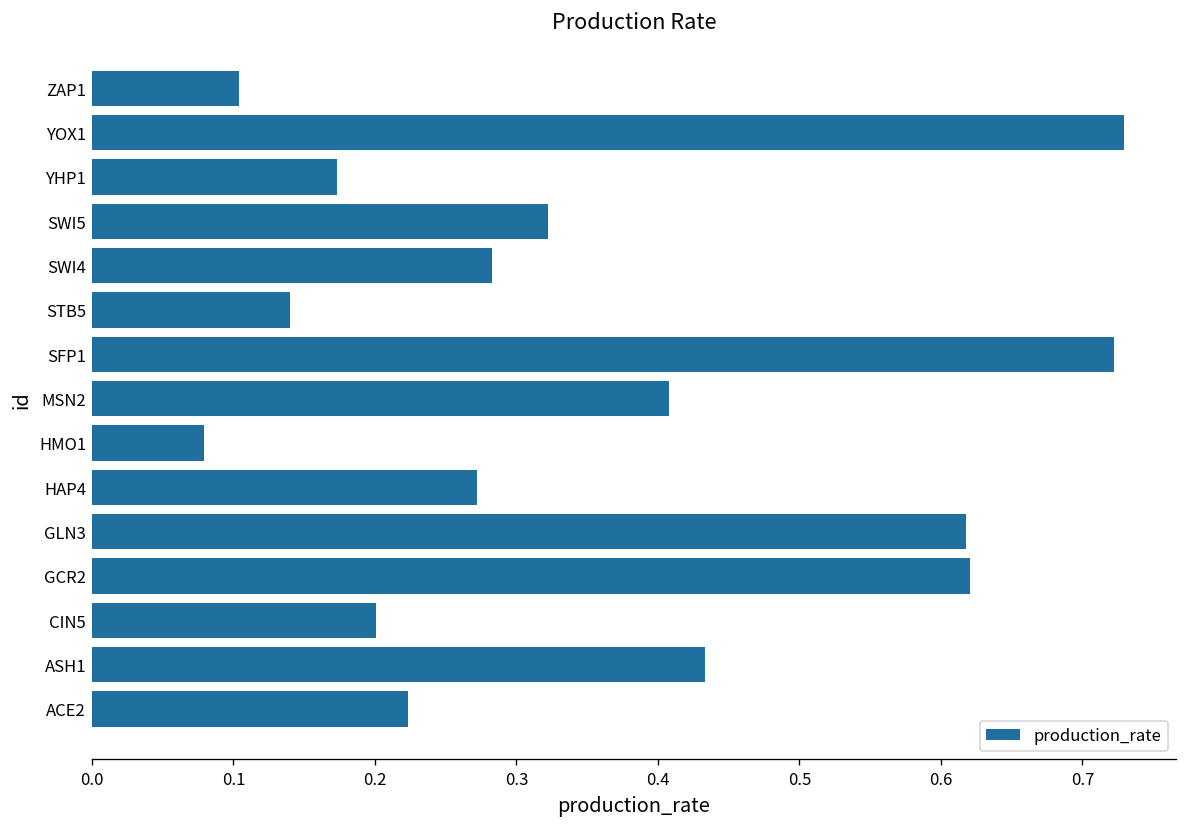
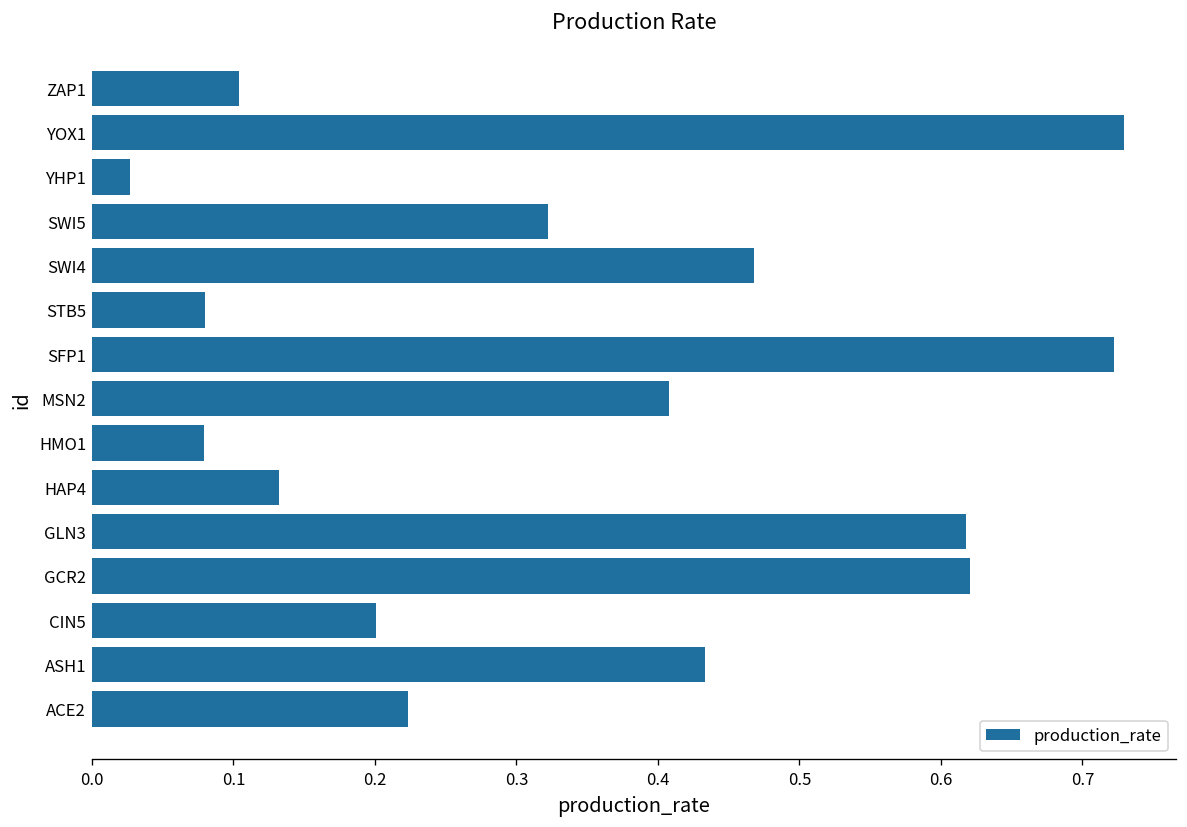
  {
    "ZAP1": 0.104,
    "YOX1": 0.730,
-   "YHP1": 0.173,
+   "YHP1": 0.027,
    "SWI5": 0.322,
-   "SWI4": 0.283,
-   "STB5": 0.14,
+   "SWI4": 0.468,
+   "STB5": 0.08,
    "SFP1": 0.722,
    "MSN2": 0.408,
    "HMO1": 0.079,
-   "HAP4": 0.272,
+   "HAP4": 0.132,
    "GLN3": 0.618,
    "GCR2": 0.620,
    "CIN5": 0.201,
    "ASH1": 0.433,
    "ACE2": 0.224
  }
